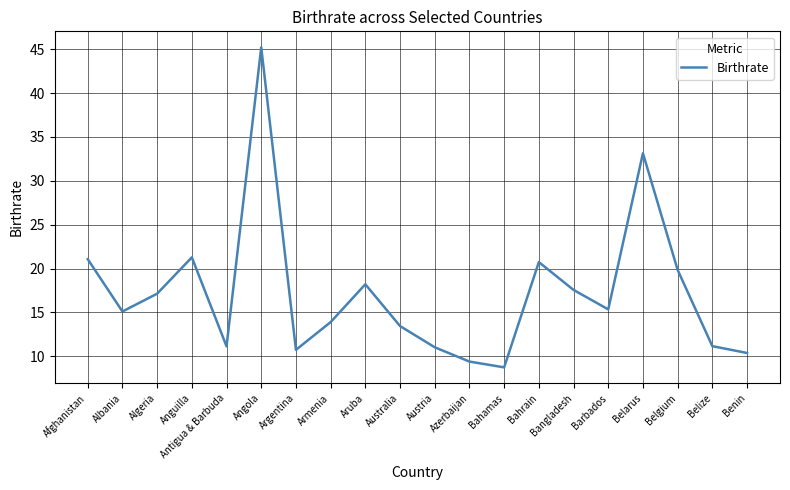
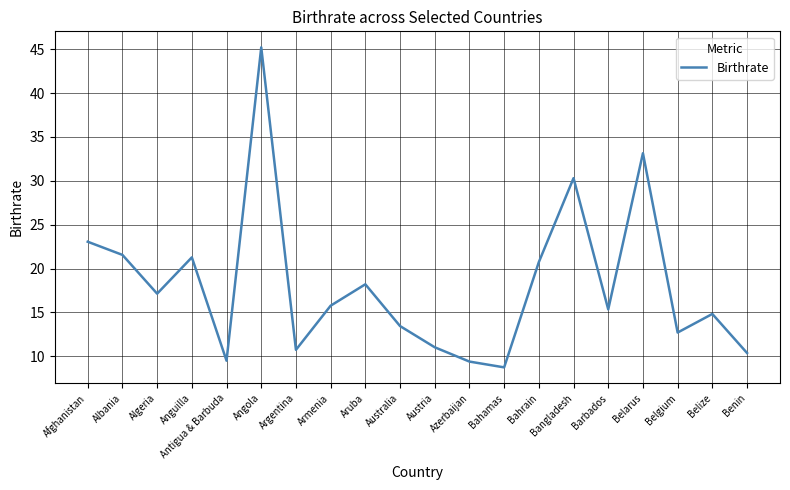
  {
-   "Afghanistan": 21,
-   "Albania": 15,
+   "Afghanistan": 23,
+   "Albania": 22,
    "Algeria": 17,
    "Anguilla": 21,
-   "Antigua & Barbuda": 11,
+   "Antigua & Barbuda": 10,
    "Angola": 45,
    "Argentina": 11,
-   "Armenia": 14,
+   "Armenia": 16,
    "Aruba": 18,
    "Australia": 13,
    "Austria": 11,
    "Azerbaijan": 9,
    "Bahamas": 9,
    "Bahrain": 21,
-   "Bangladesh": 18,
+   "Bangladesh": 30,
    "Barbados": 15,
    "Belarus": 33,
-   "Belgium": 20,
-   "Belize": 11,
+   "Belgium": 13,
+   "Belize": 15,
    "Benin": 10
  }
